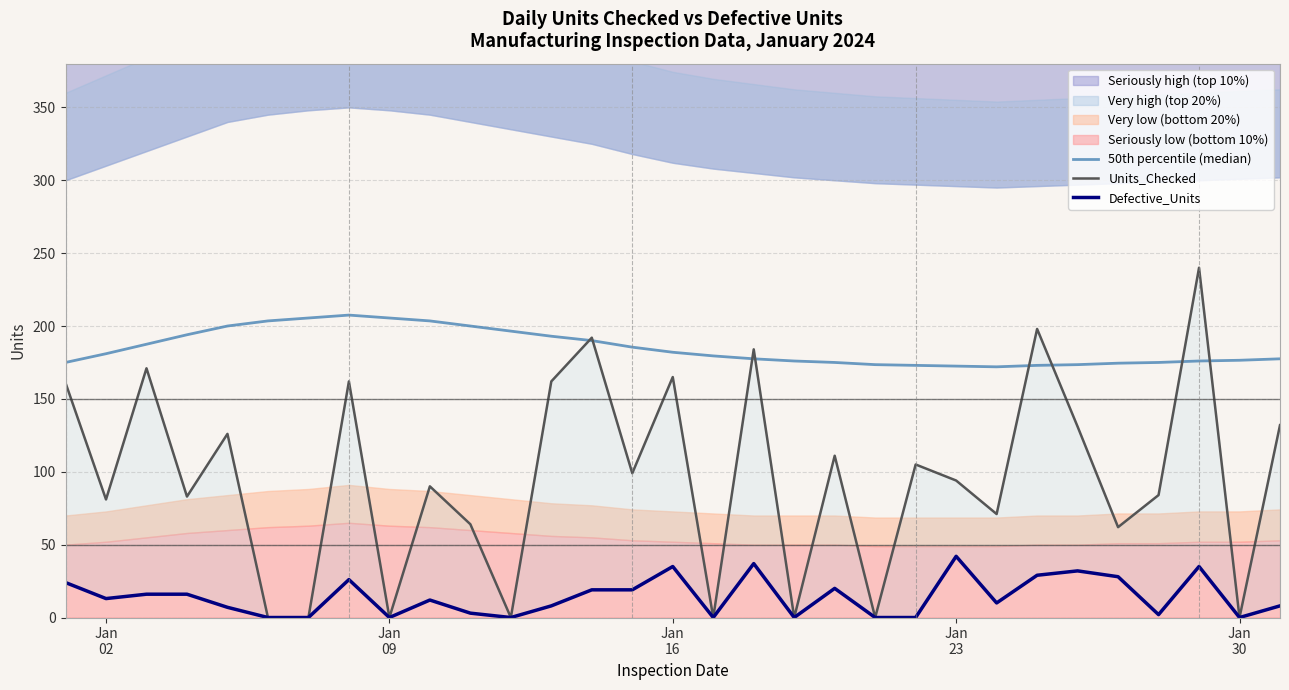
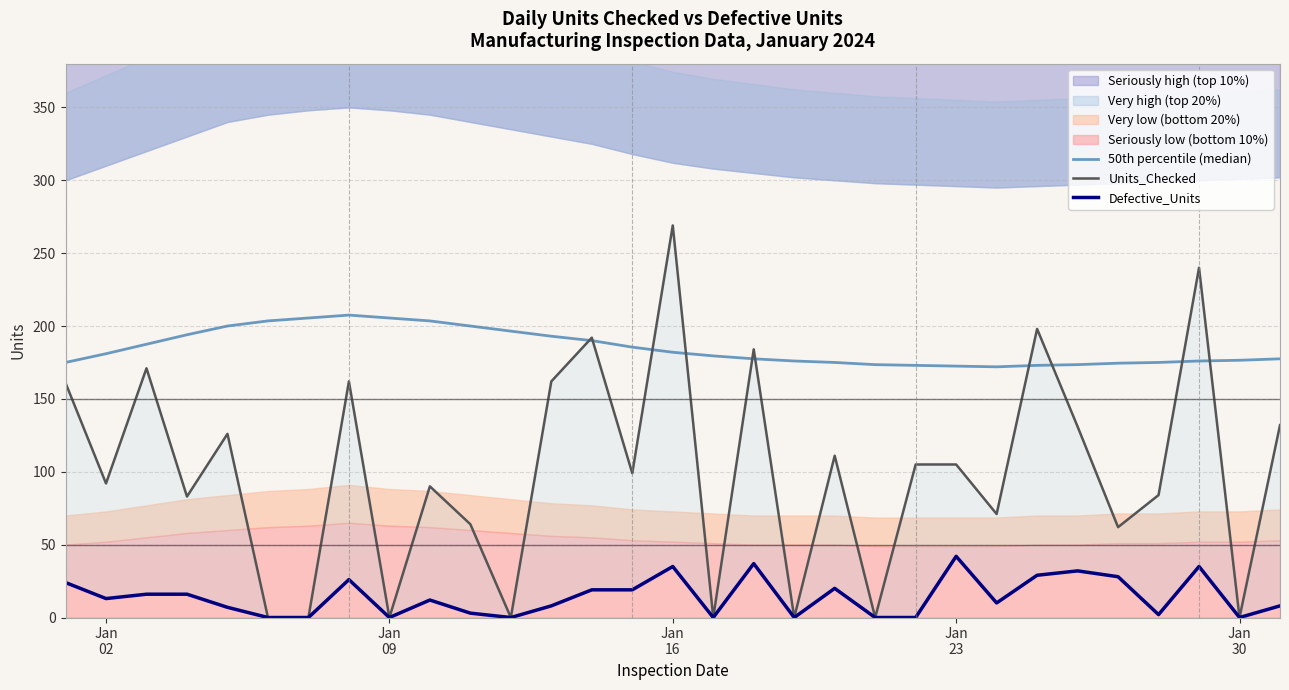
  {
    "50th percentile (median)": {
      "Jan 02": 181,
      "Jan 09": 206,
      "Jan 16": 182,
      "Jan 23": 173,
      "Jan 30": 177
    },
    "Units_Checked": {
-     "Jan 02": 81,
-     "Jan 16": 165,
-     "Jan 23": 94
+     "Jan 02": 92,
+     "Jan 16": 269,
+     "Jan 23": 105
    },
    "Defective_Units": {
      "Jan 02": 13,
      "Jan 16": 35,
      "Jan 23": 42
    }
  }
